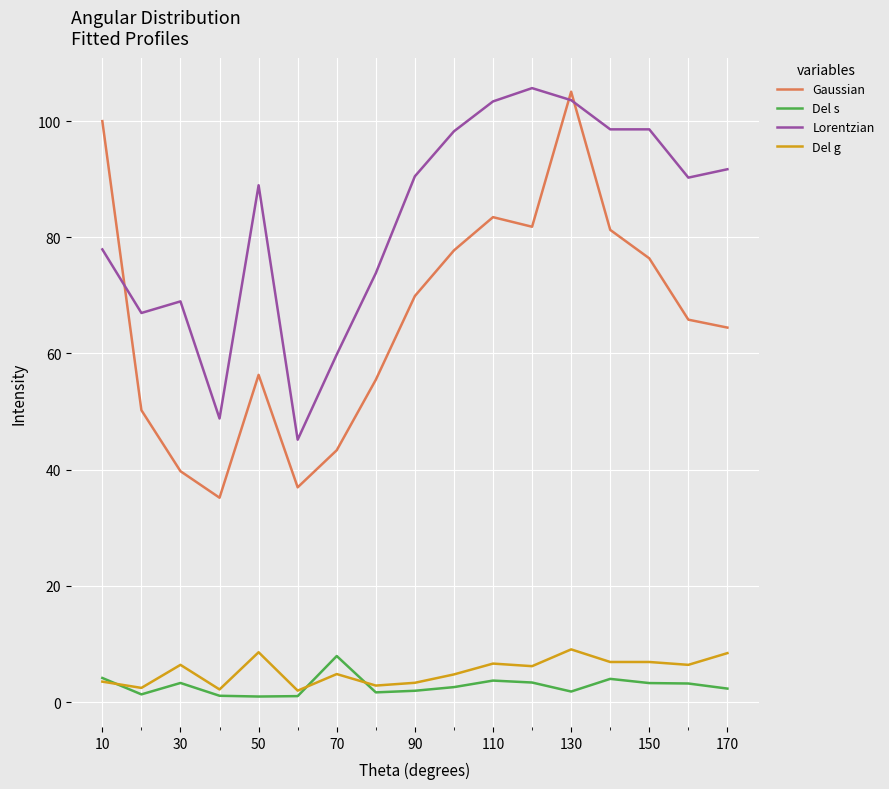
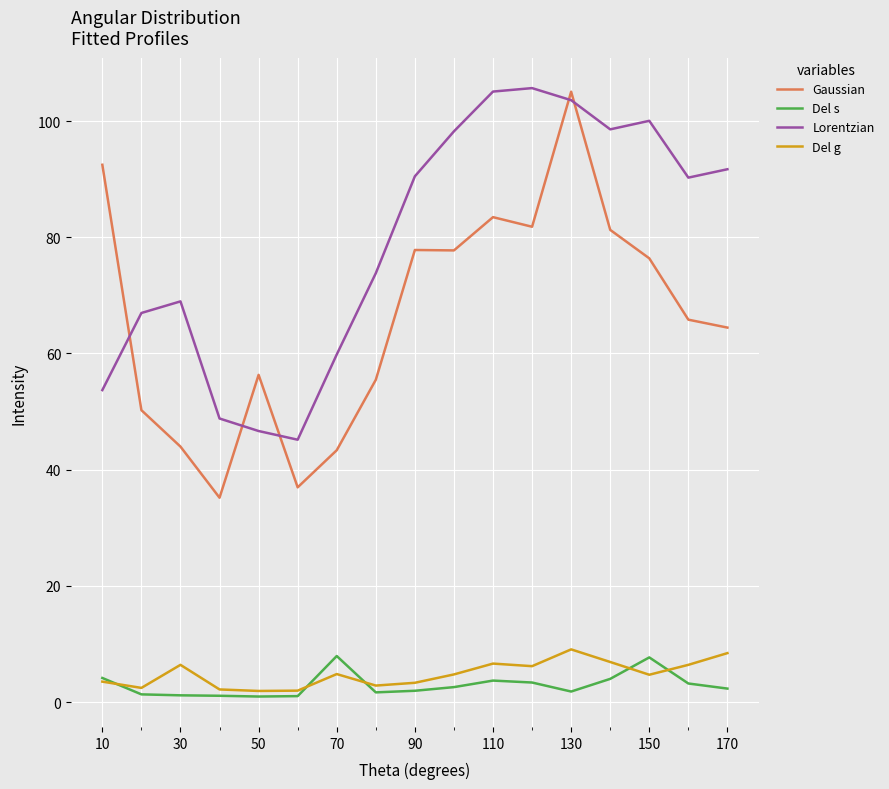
  {
    "Gaussian": {
-     "10": 100,
-     "30": 40,
+     "10": 92,
+     "30": 44,
      "50": 56,
      "70": 43,
-     "90": 70,
+     "90": 78,
      "110": 83,
      "130": 105,
      "150": 76,
      "170": 64
    },
    "Del s": {
      "10": 4,
-     "30": 3,
+     "30": 1,
      "50": 1,
      "70": 8,
      "90": 2,
      "110": 4,
      "130": 2,
-     "150": 3,
+     "150": 8,
      "170": 2
    },
    "Lorentzian": {
-     "10": 78,
+     "10": 54,
      "30": 69,
-     "50": 89,
+     "50": 47,
      "70": 60,
      "90": 91,
-     "110": 103,
+     "110": 105,
      "130": 104,
-     "150": 99,
+     "150": 100,
      "170": 92
    },
    "Del g": {
      "10": 4,
      "30": 6,
-     "50": 9,
+     "50": 2,
      "70": 5,
      "90": 3,
      "110": 7,
      "130": 9,
-     "150": 7,
+     "150": 5,
      "170": 8
    }
  }
